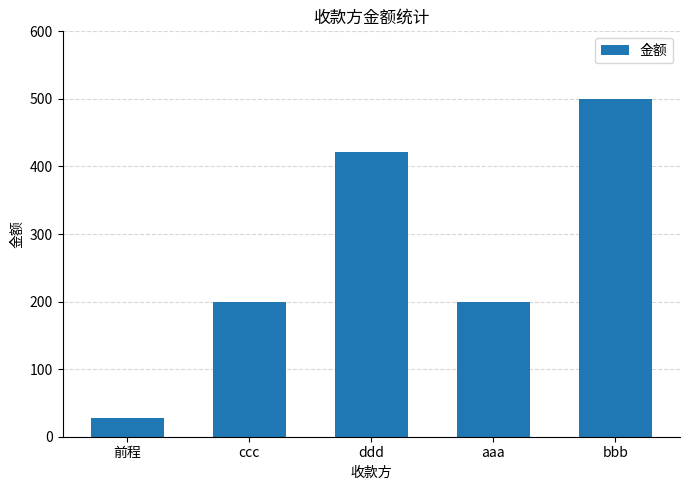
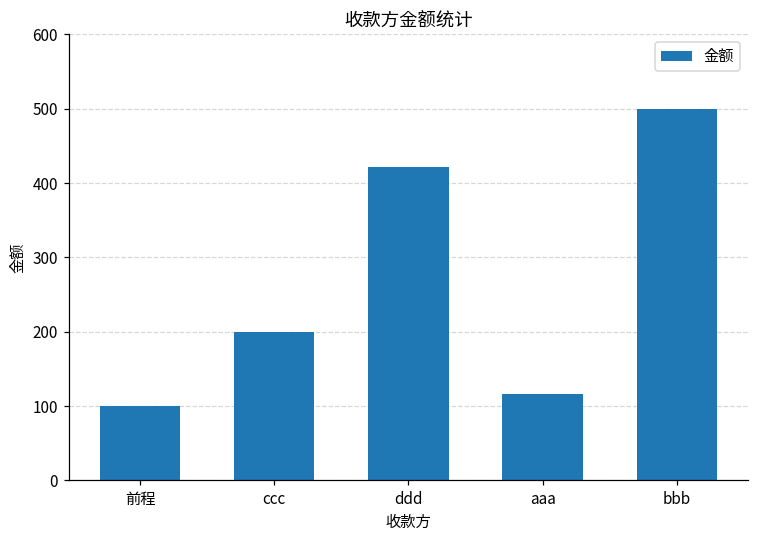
  {
-   "前程": 30,
+   "前程": 100,
    "ccc": 200,
    "ddd": 420,
-   "aaa": 200,
+   "aaa": 120,
    "bbb": 500
  }
